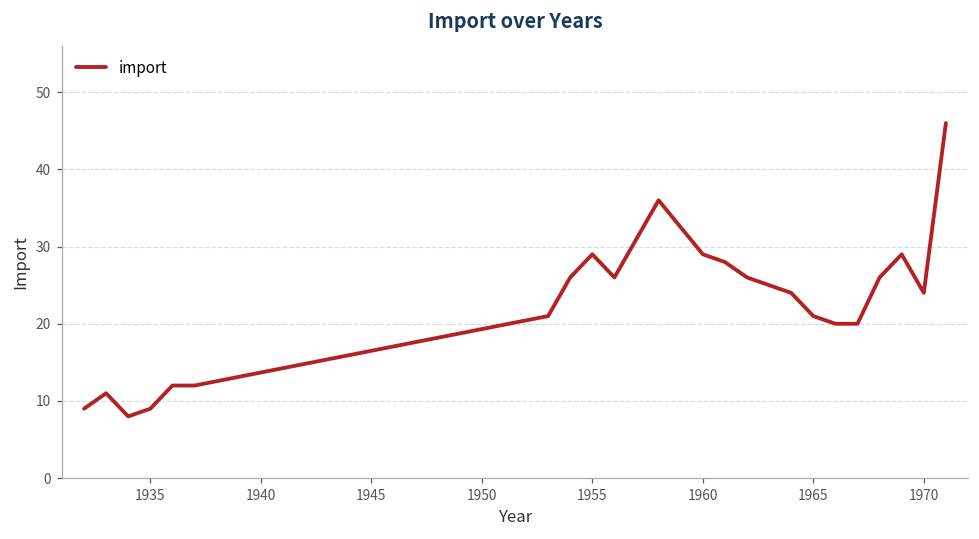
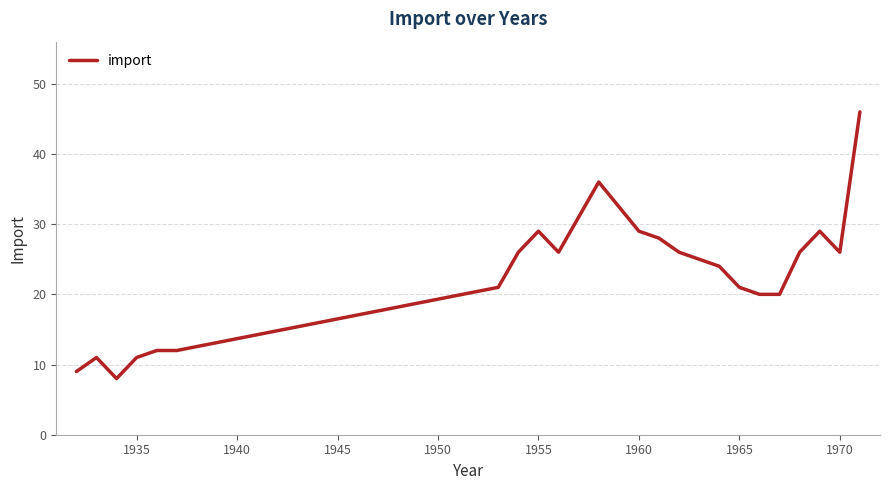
  {
-   "1935": 9,
+   "1935": 11,
    "1955": 29,
    "1960": 29,
    "1965": 21,
-   "1970": 24
+   "1970": 26
  }
